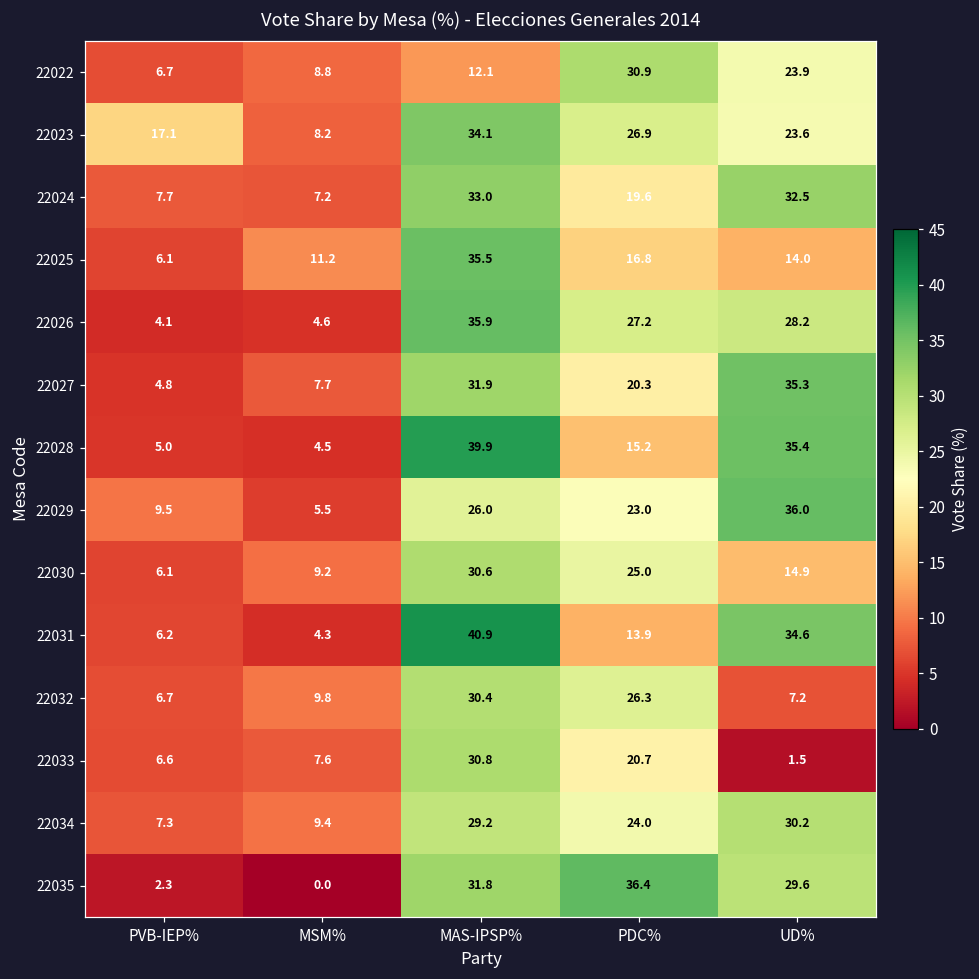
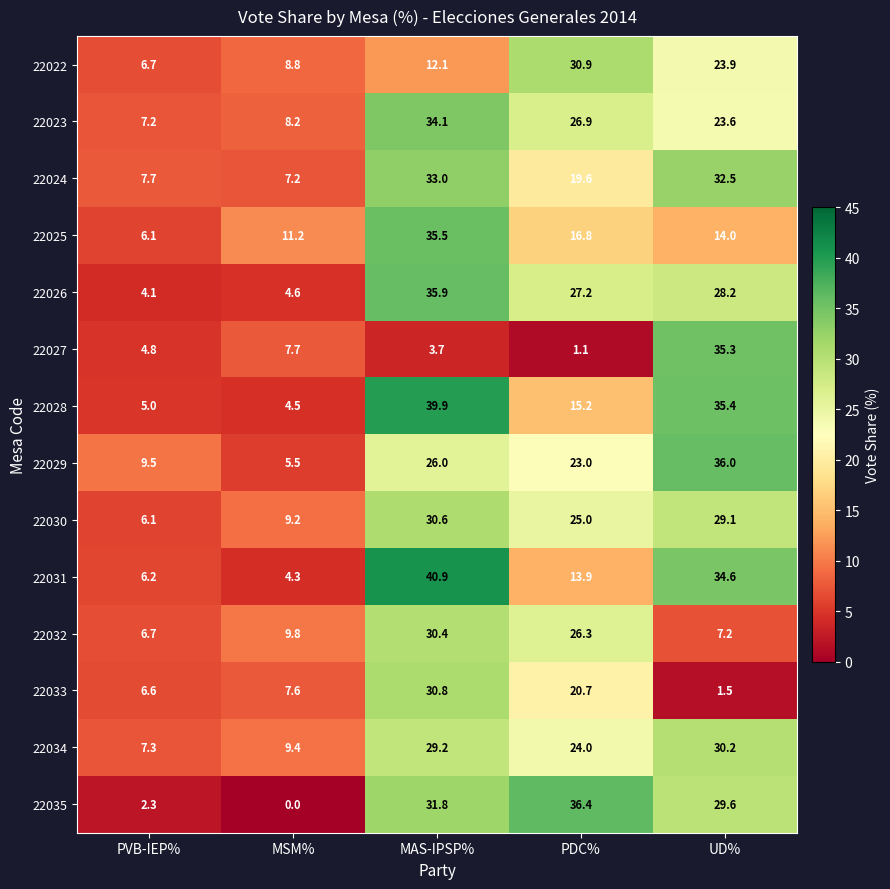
  {
    "22022": {
      "PVB-IEP%": 6.7,
      "MSM%": 8.8,
      "MAS-IPSP%": 12.1,
      "PDC%": 30.9,
      "UD%": 23.9
    },
    "22023": {
-     "PVB-IEP%": 17.1,
+     "PVB-IEP%": 7.2,
      "MSM%": 8.2,
      "MAS-IPSP%": 34.1,
      "PDC%": 26.9,
      "UD%": 23.6
    },
    "22024": {
      "PVB-IEP%": 7.7,
      "MSM%": 7.2,
      "MAS-IPSP%": 33.0,
      "PDC%": 19.6,
      "UD%": 32.5
    },
    "22025": {
      "PVB-IEP%": 6.1,
      "MSM%": 11.2,
      "MAS-IPSP%": 35.5,
      "PDC%": 16.8,
      "UD%": 14.0
    },
    "22026": {
      "PVB-IEP%": 4.1,
      "MSM%": 4.6,
      "MAS-IPSP%": 35.9,
      "PDC%": 27.2,
      "UD%": 28.2
    },
    "22027": {
      "PVB-IEP%": 4.8,
      "MSM%": 7.7,
-     "MAS-IPSP%": 31.9,
-     "PDC%": 20.3,
+     "MAS-IPSP%": 3.7,
+     "PDC%": 1.1,
      "UD%": 35.3
    },
    "22028": {
      "PVB-IEP%": 5.0,
      "MSM%": 4.5,
      "MAS-IPSP%": 39.9,
      "PDC%": 15.2,
      "UD%": 35.4
    },
    "22029": {
      "PVB-IEP%": 9.5,
      "MSM%": 5.5,
      "MAS-IPSP%": 26.0,
      "PDC%": 23.0,
      "UD%": 36.0
    },
    "22030": {
      "PVB-IEP%": 6.1,
      "MSM%": 9.2,
      "MAS-IPSP%": 30.6,
      "PDC%": 25.0,
-     "UD%": 14.9
+     "UD%": 29.1
    },
    "22031": {
      "PVB-IEP%": 6.2,
      "MSM%": 4.3,
      "MAS-IPSP%": 40.9,
      "PDC%": 13.9,
      "UD%": 34.6
    },
    "22032": {
      "PVB-IEP%": 6.7,
      "MSM%": 9.8,
      "MAS-IPSP%": 30.4,
      "PDC%": 26.3,
      "UD%": 7.2
    },
    "22033": {
      "PVB-IEP%": 6.6,
      "MSM%": 7.6,
      "MAS-IPSP%": 30.8,
      "PDC%": 20.7,
      "UD%": 1.5
    },
    "22034": {
      "PVB-IEP%": 7.3,
      "MSM%": 9.4,
      "MAS-IPSP%": 29.2,
      "PDC%": 24.0,
      "UD%": 30.2
    },
    "22035": {
      "PVB-IEP%": 2.3,
      "MSM%": 0.0,
      "MAS-IPSP%": 31.8,
      "PDC%": 36.4,
      "UD%": 29.6
    }
  }
